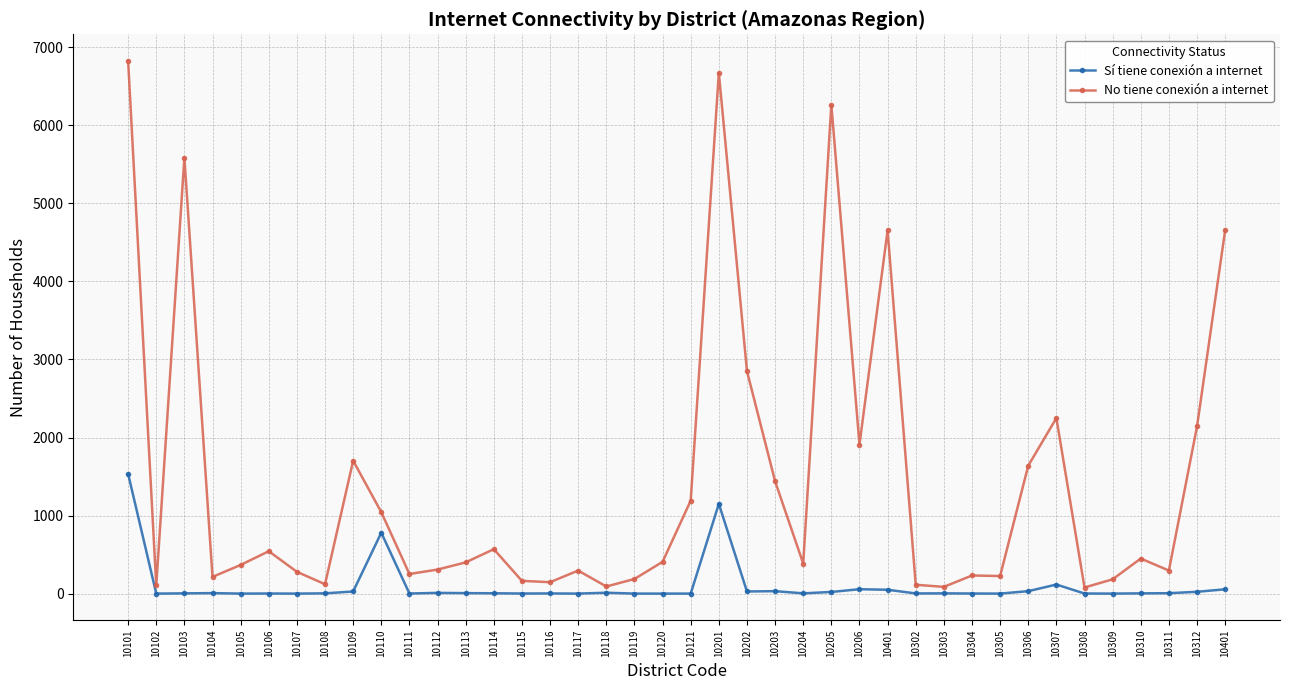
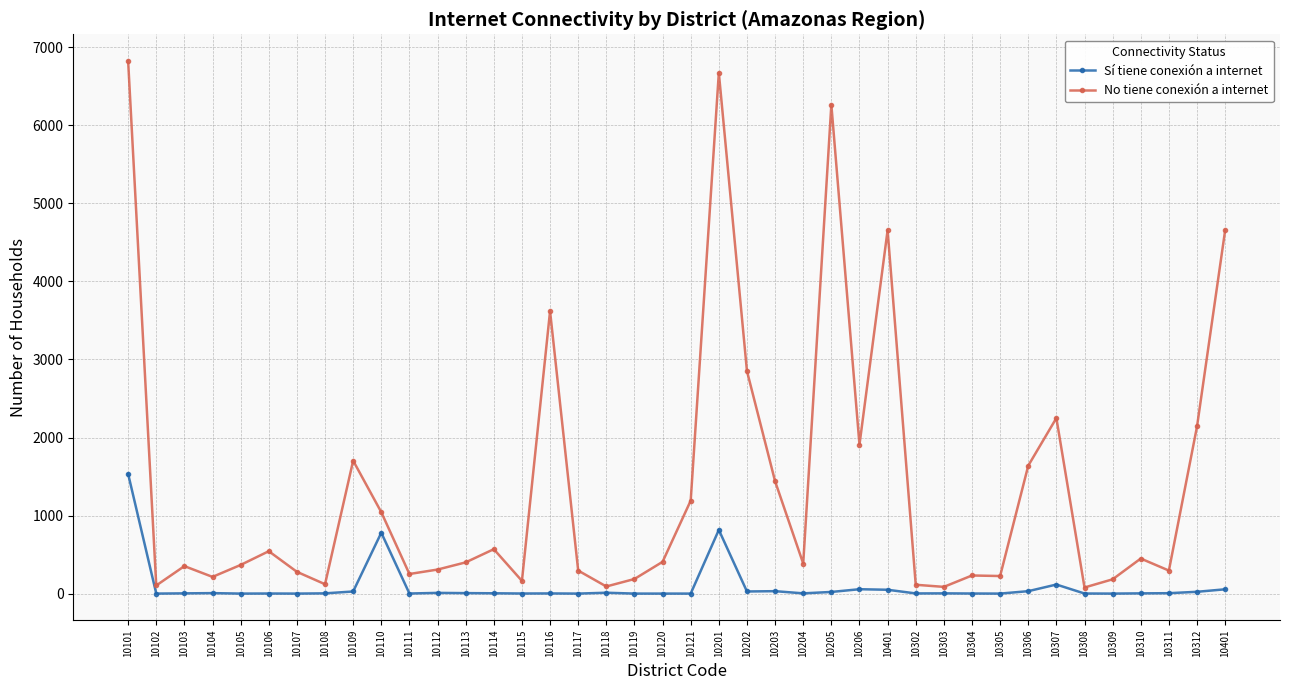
  {
    "Sí tiene conexión a internet": {
      "10101": 1500,
      "10102": 0,
      "10103": 0,
      "10104": 0,
      "10105": 0,
      "10106": 0,
      "10107": 0,
      "10108": 0,
      "10109": 0,
      "10110": 800,
      "10111": 0,
      "10112": 0,
      "10113": 0,
      "10114": 0,
      "10115": 0,
      "10116": 0,
      "10117": 0,
      "10118": 0,
      "10119": 0,
      "10120": 0,
      "10121": 0,
-     "10201": 1200,
+     "10201": 800,
      "10202": 0,
      "10203": 0,
      "10204": 0,
      "10205": 0,
      "10206": 100,
      "10302": 0,
      "10303": 0,
      "10304": 0,
      "10305": 0,
      "10306": 0,
      "10307": 100,
      "10308": 0,
      "10309": 0,
      "10310": 0,
      "10311": 0,
      "10312": 0
    },
    "No tiene conexión a internet": {
      "10101": 6800,
      "10102": 100,
-     "10103": 5600,
+     "10103": 400,
      "10104": 200,
      "10105": 400,
      "10106": 500,
      "10107": 300,
      "10108": 100,
      "10109": 1700,
      "10110": 1000,
      "10111": 300,
      "10112": 300,
      "10113": 400,
      "10114": 600,
      "10115": 200,
-     "10116": 100,
+     "10116": 3600,
      "10117": 300,
      "10118": 100,
      "10119": 200,
      "10120": 400,
      "10121": 1200,
      "10201": 6700,
      "10202": 2900,
      "10203": 1400,
      "10204": 400,
      "10205": 6300,
      "10206": 1900,
      "10302": 100,
      "10303": 100,
      "10304": 200,
      "10305": 200,
      "10306": 1600,
      "10307": 2200,
      "10308": 100,
      "10309": 200,
      "10310": 400,
      "10311": 300,
      "10312": 2100
    }
  }
